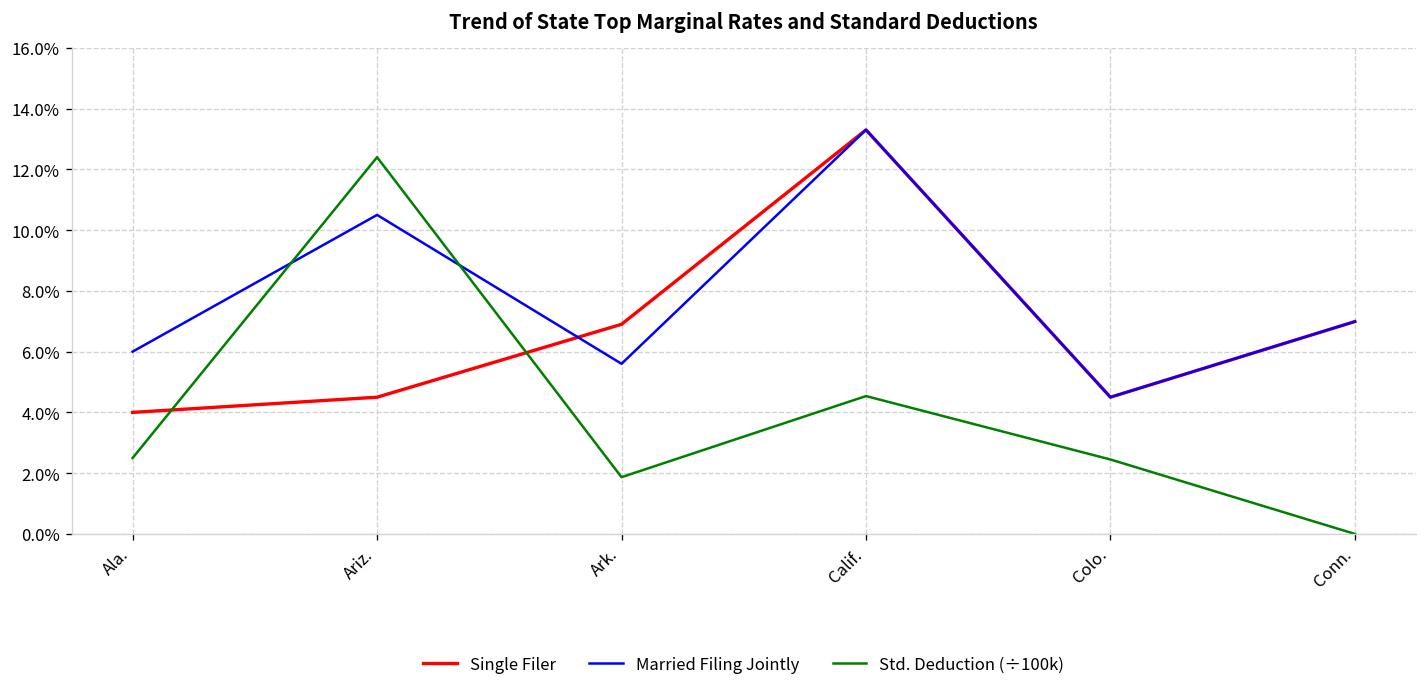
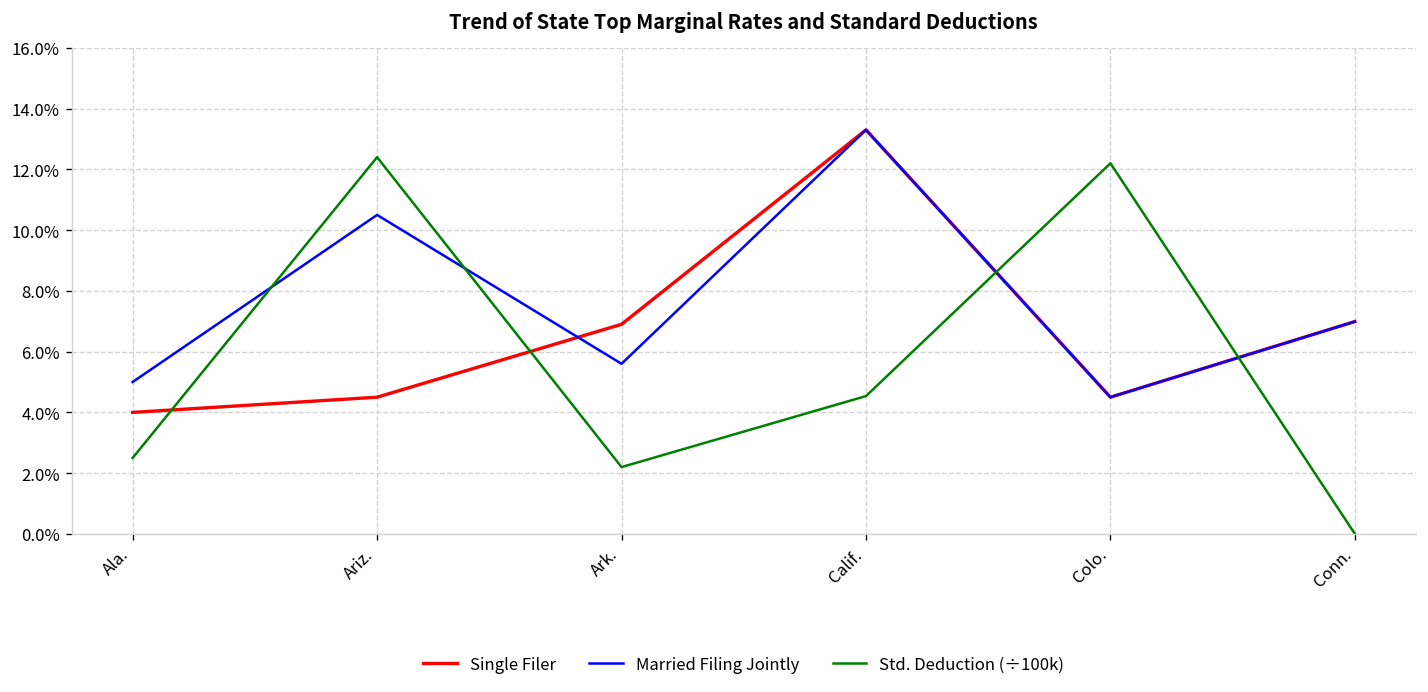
  {
    "Single Filer": {
      "Ala.": "4.0%",
      "Ariz.": "4.5%",
      "Ark.": "6.9%"
    },
    "Married Filing Jointly": {
-     "Ala.": "6.0%",
+     "Ala.": "5.0%",
      "Ariz.": "10.5%",
      "Ark.": "5.6%"
    },
    "Std. Deduction (÷100k)": {
      "Ala.": "2.5%",
      "Ariz.": "12.4%",
-     "Ark.": "1.9%",
+     "Ark.": "2.2%",
      "Calif.": "4.5%",
-     "Colo.": "2.5%",
+     "Colo.": "12.2%",
      "Conn.": "0.0%"
    }
  }
